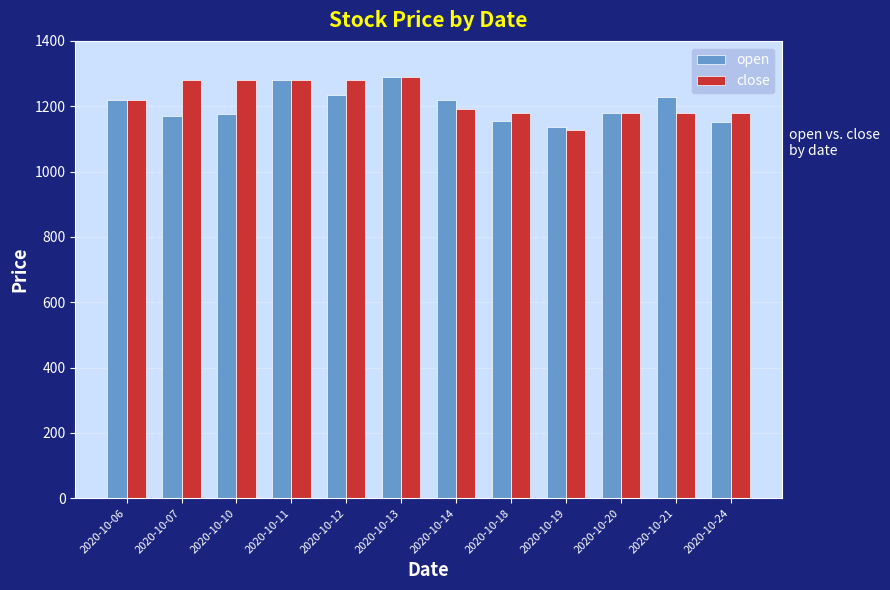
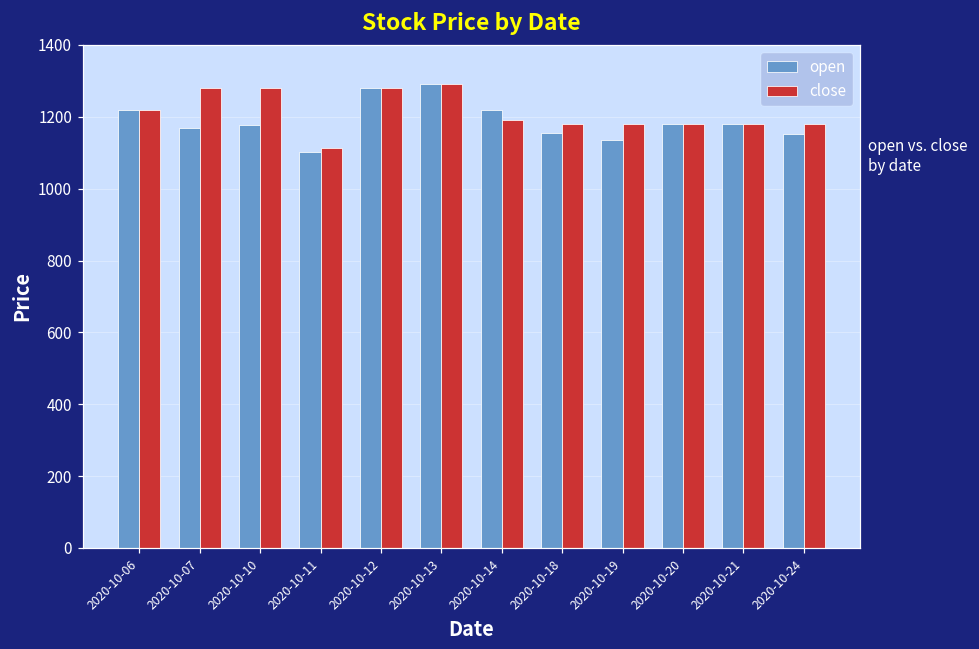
  {
    "open": {
      "2020-10-06": 1220,
      "2020-10-07": 1170,
      "2020-10-10": 1180,
-     "2020-10-11": 1280,
-     "2020-10-12": 1230,
+     "2020-10-11": 1100,
+     "2020-10-12": 1280,
      "2020-10-13": 1290,
      "2020-10-14": 1220,
      "2020-10-18": 1150,
      "2020-10-19": 1140,
      "2020-10-20": 1180,
-     "2020-10-21": 1230,
+     "2020-10-21": 1180,
      "2020-10-24": 1150
    },
    "close": {
      "2020-10-06": 1220,
      "2020-10-07": 1280,
      "2020-10-10": 1280,
-     "2020-10-11": 1280,
+     "2020-10-11": 1110,
      "2020-10-12": 1280,
      "2020-10-13": 1290,
      "2020-10-14": 1190,
      "2020-10-18": 1180,
-     "2020-10-19": 1130,
+     "2020-10-19": 1180,
      "2020-10-20": 1180,
      "2020-10-21": 1180,
      "2020-10-24": 1180
    }
  }
